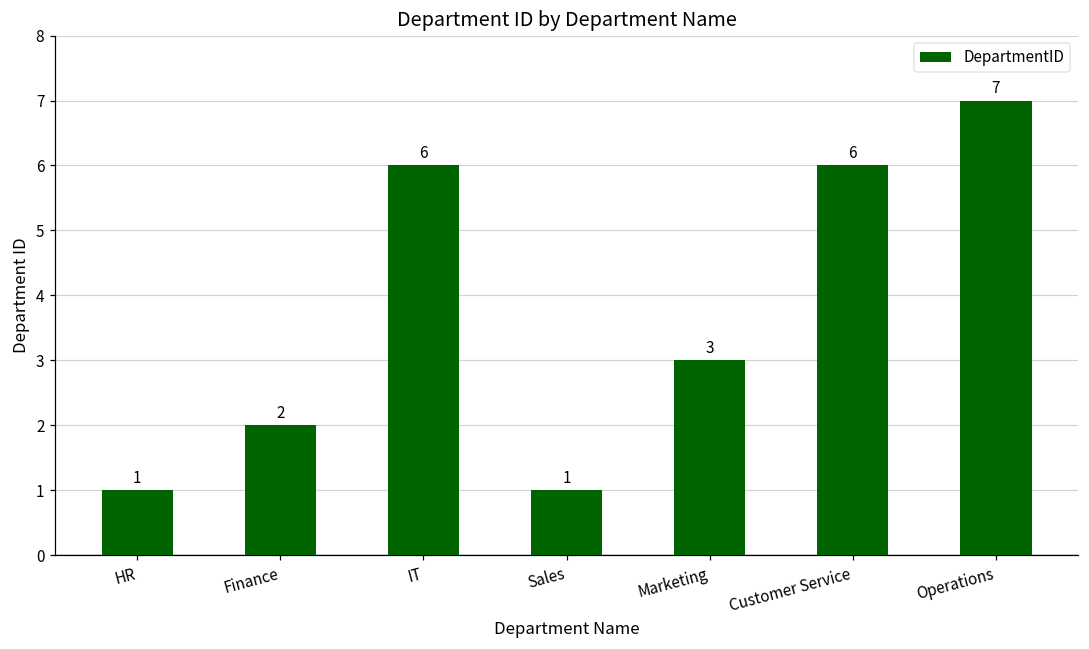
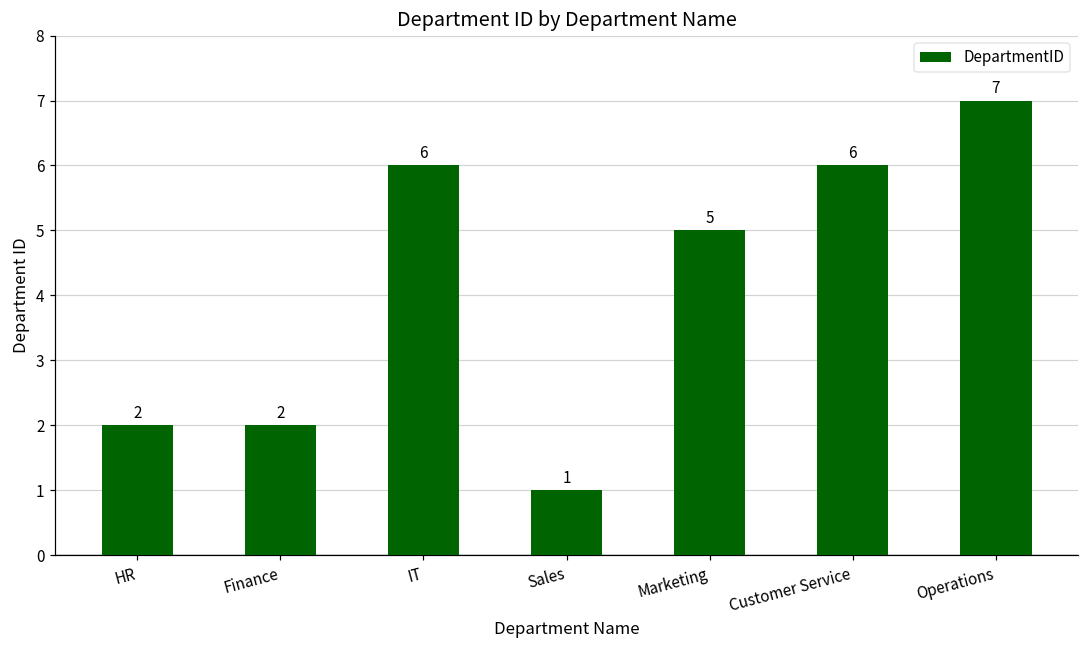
  {
-   "HR": 1,
+   "HR": 2,
    "Finance": 2,
    "IT": 6,
    "Sales": 1,
-   "Marketing": 3,
+   "Marketing": 5,
    "Customer Service": 6,
    "Operations": 7
  }
